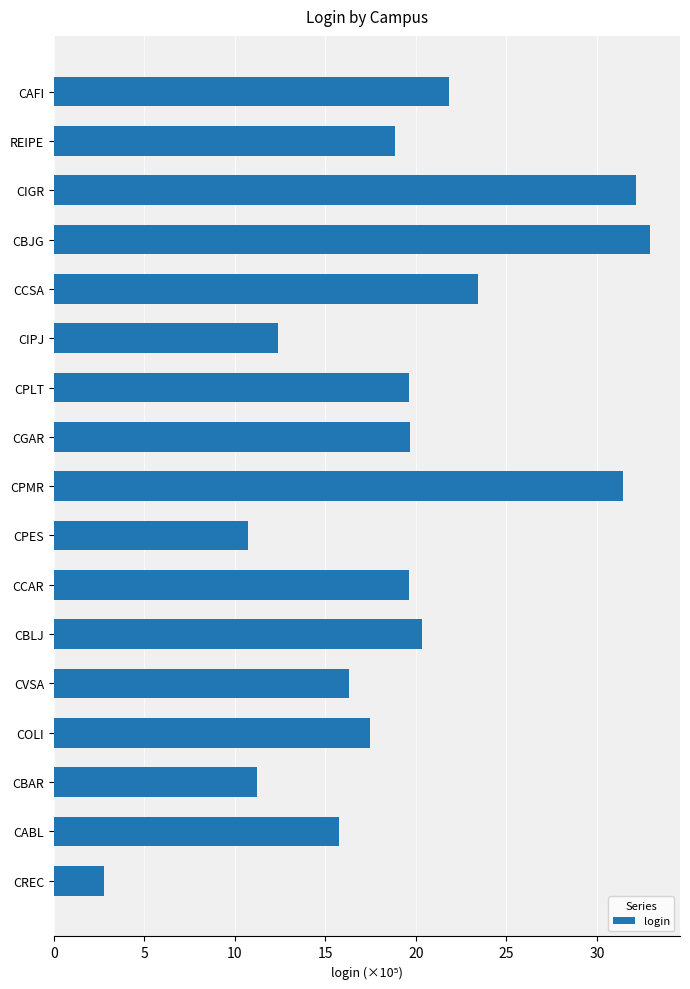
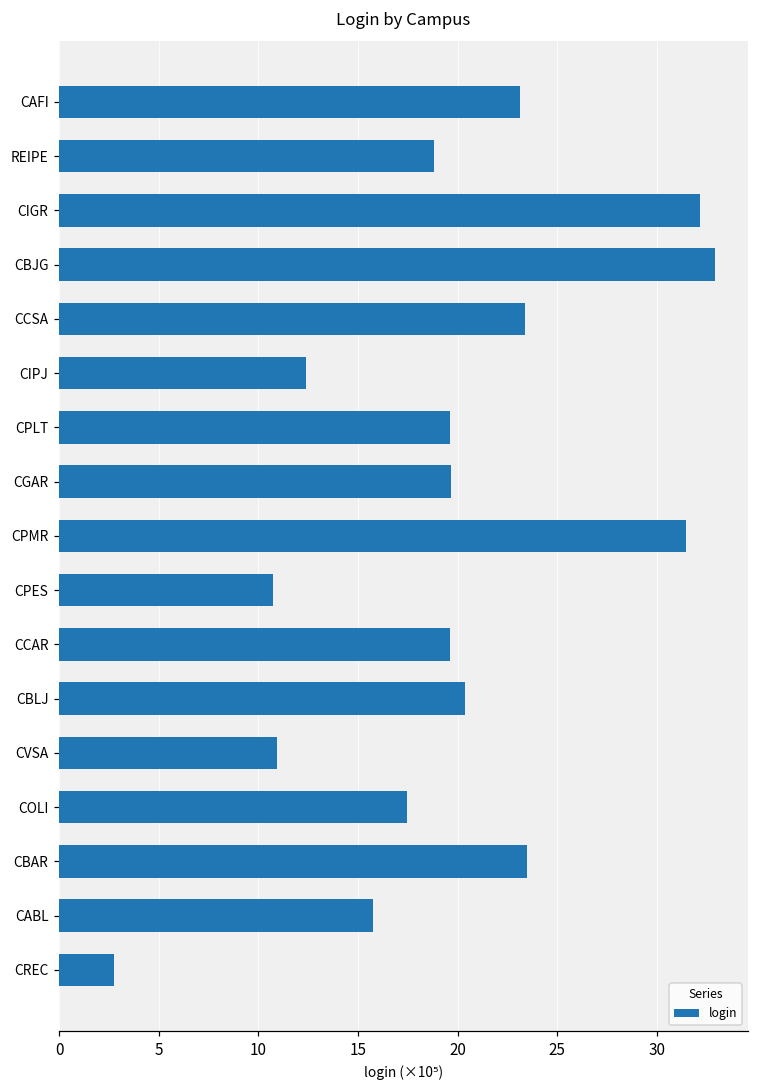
  {
-   "CAFI": 21.8,
+   "CAFI": 23.1,
    "REIPE": 18.8,
    "CIGR": 32.2,
    "CBJG": 32.9,
    "CCSA": 23.4,
    "CIPJ": 12.4,
    "CPLT": 19.6,
    "CGAR": 19.7,
    "CPMR": 31.5,
    "CPES": 10.7,
    "CCAR": 19.6,
    "CBLJ": 20.4,
-   "CVSA": 16.3,
+   "CVSA": 10.9,
    "COLI": 17.5,
-   "CBAR": 11.2,
+   "CBAR": 23.5,
    "CABL": 15.8,
    "CREC": 2.8
  }
